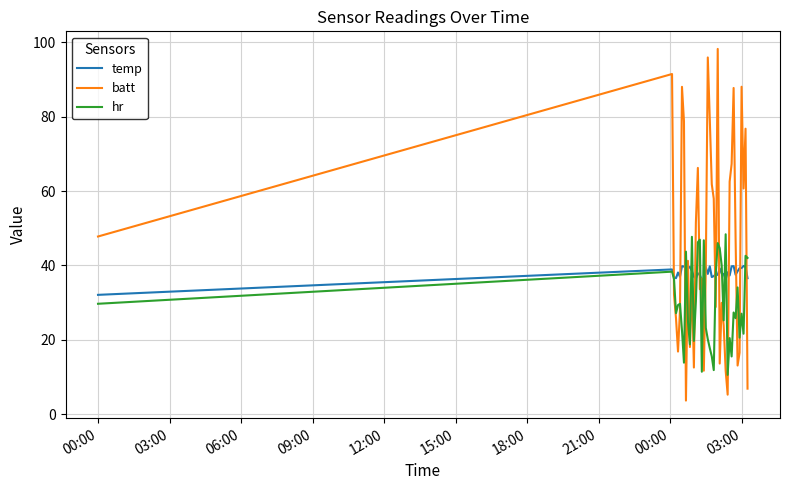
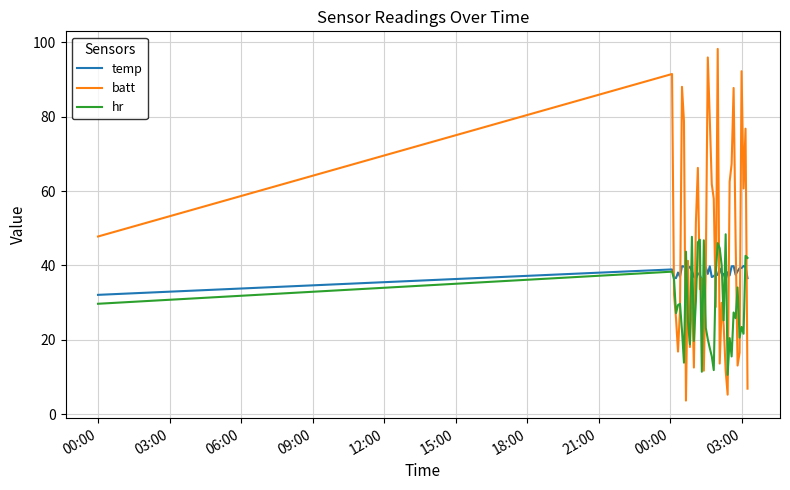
  {
    "temp": {
      "00:00": 32,
      "03:00": 39
    },
    "batt": {
      "00:00": 48,
-     "03:00": 88
+     "03:00": 92
    },
    "hr": {
      "00:00": 30,
-     "03:00": 27
+     "03:00": 23
    }
  }
